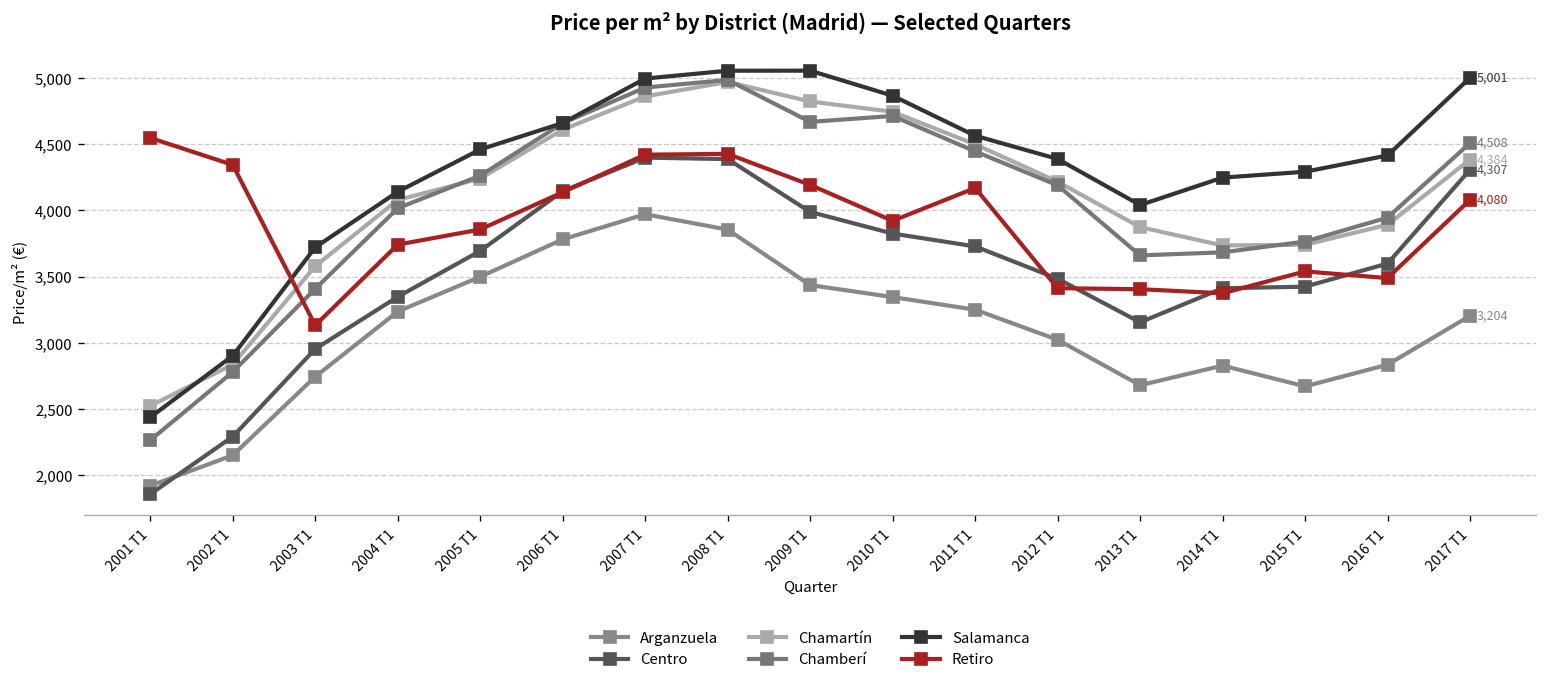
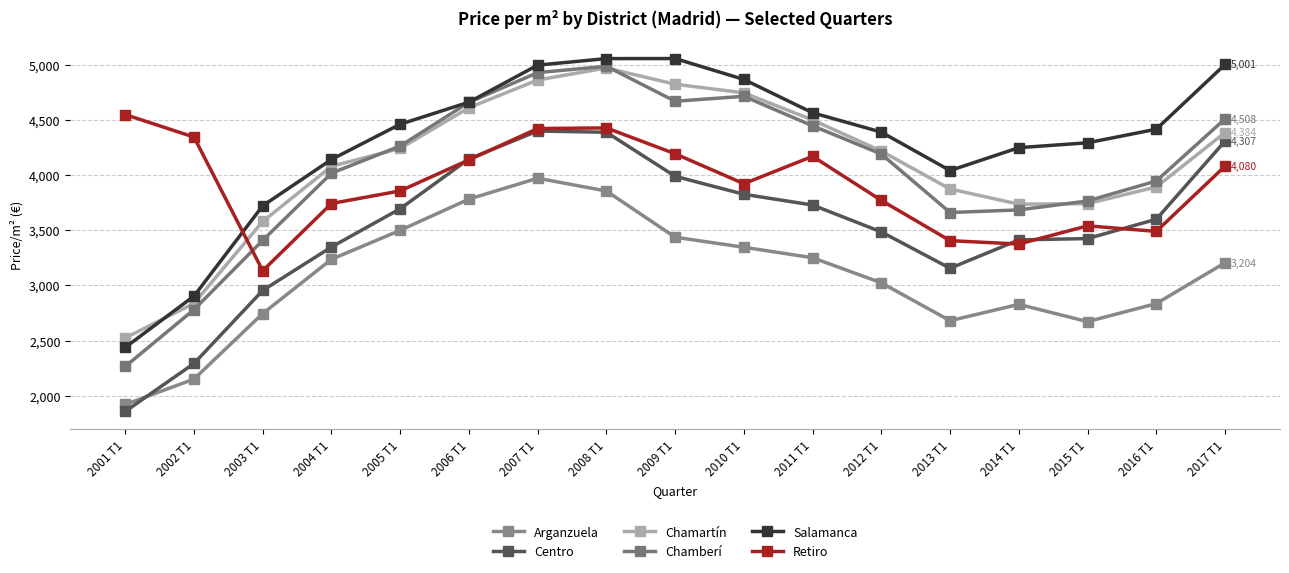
  {
    "Retiro": {
      "2001 T1": "4,550",
      "2002 T1": "4,340",
      "2003 T1": "3,130",
      "2004 T1": "3,740",
      "2005 T1": "3,860",
      "2008 T1": "4,430",
      "2009 T1": "4,190",
      "2010 T1": "3,920",
      "2011 T1": "4,170",
-     "2012 T1": "3,410",
+     "2012 T1": "3,770",
      "2013 T1": "3,400",
      "2014 T1": "3,370",
      "2015 T1": "3,540",
      "2016 T1": "3,490"
    }
  }
